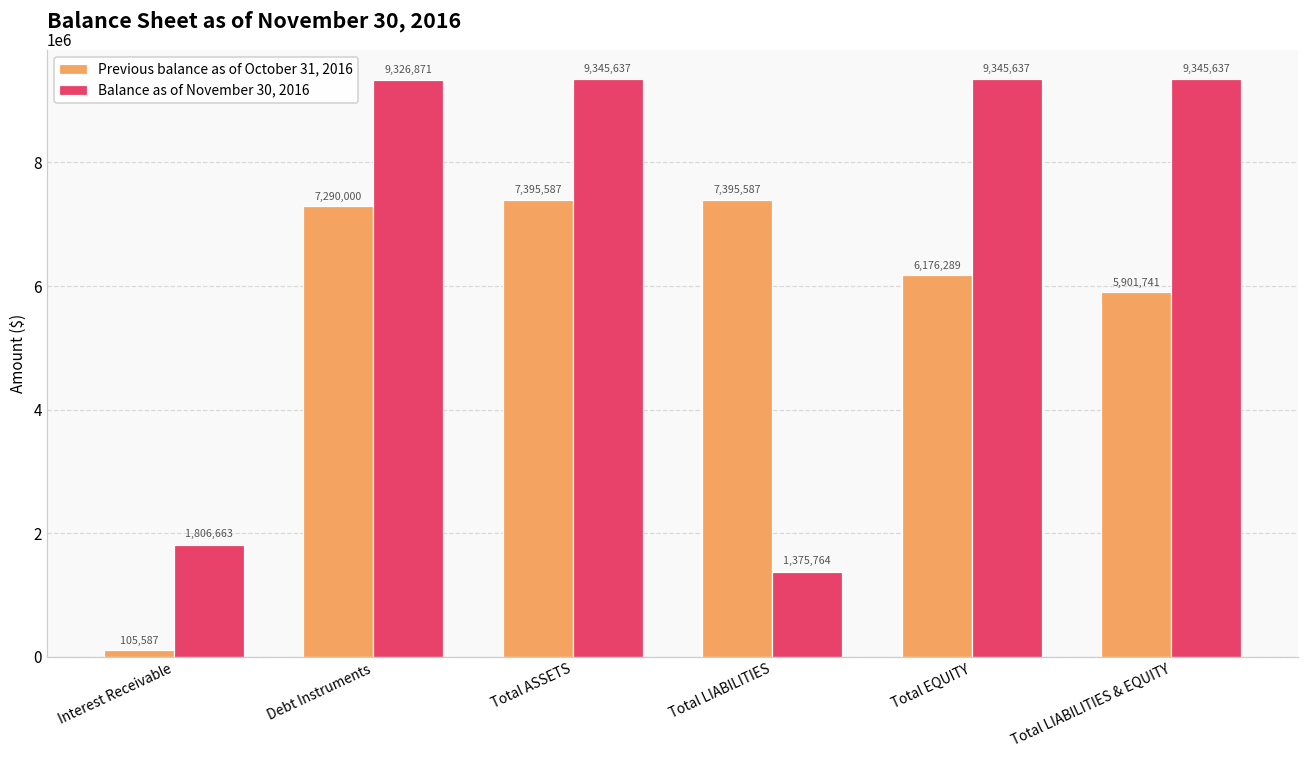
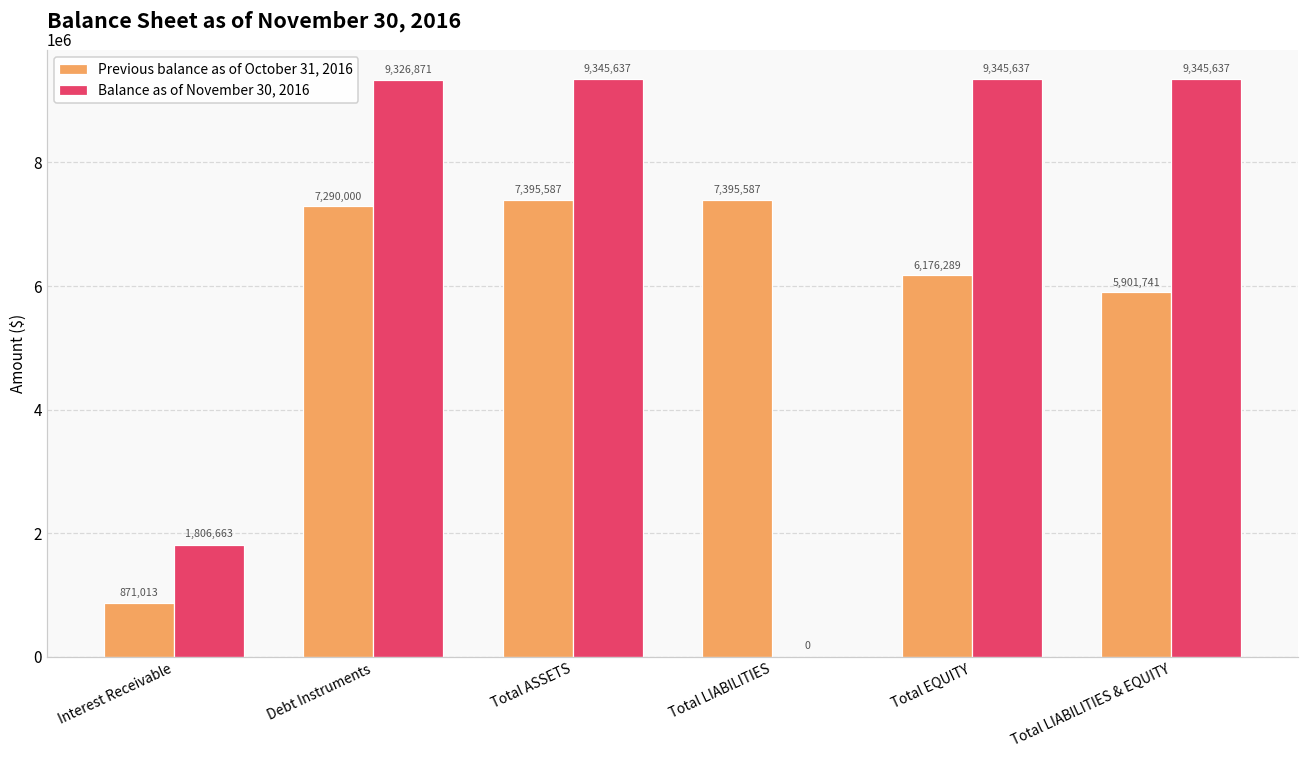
  {
    "Previous balance as of October 31, 2016": {
-     "Interest Receivable": "105,587",
+     "Interest Receivable": "871,013",
      "Debt Instruments": "7,290,000",
      "Total ASSETS": "7,395,587",
      "Total LIABILITIES": "7,395,587",
      "Total EQUITY": "6,176,289",
      "Total LIABILITIES & EQUITY": "5,901,741"
    },
    "Balance as of November 30, 2016": {
      "Interest Receivable": "1,806,663",
      "Debt Instruments": "9,326,871",
      "Total ASSETS": "9,345,637",
-     "Total LIABILITIES": "1,375,764",
+     "Total LIABILITIES": "0",
      "Total EQUITY": "9,345,637",
      "Total LIABILITIES & EQUITY": "9,345,637"
    }
  }
